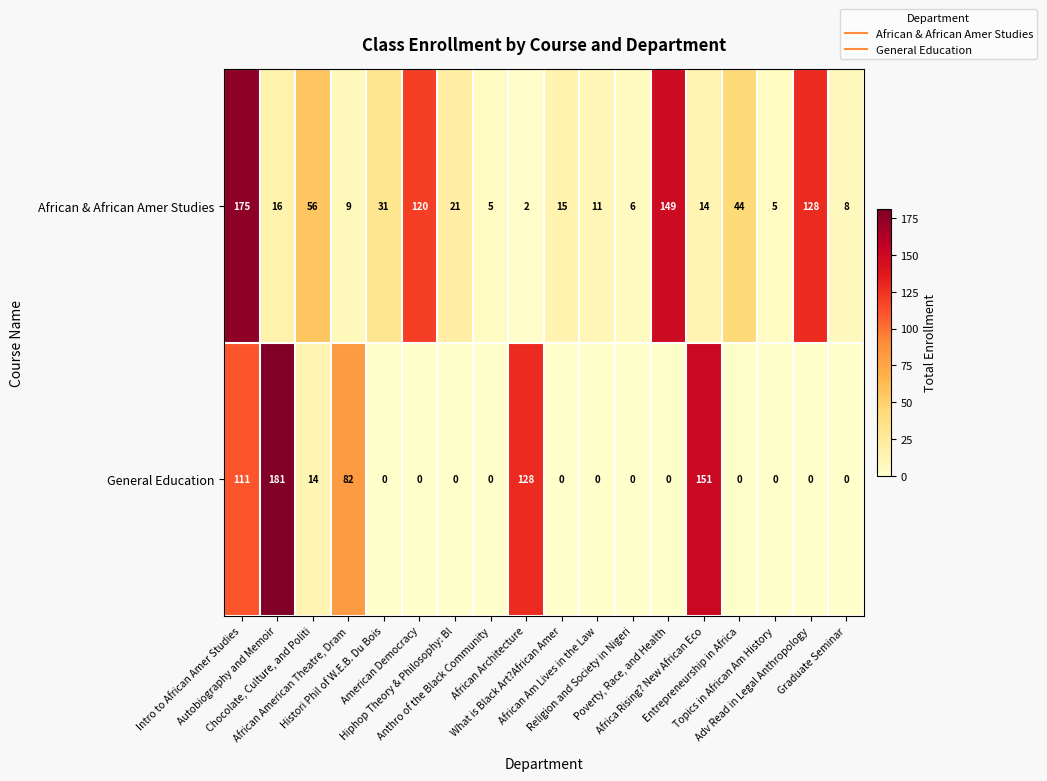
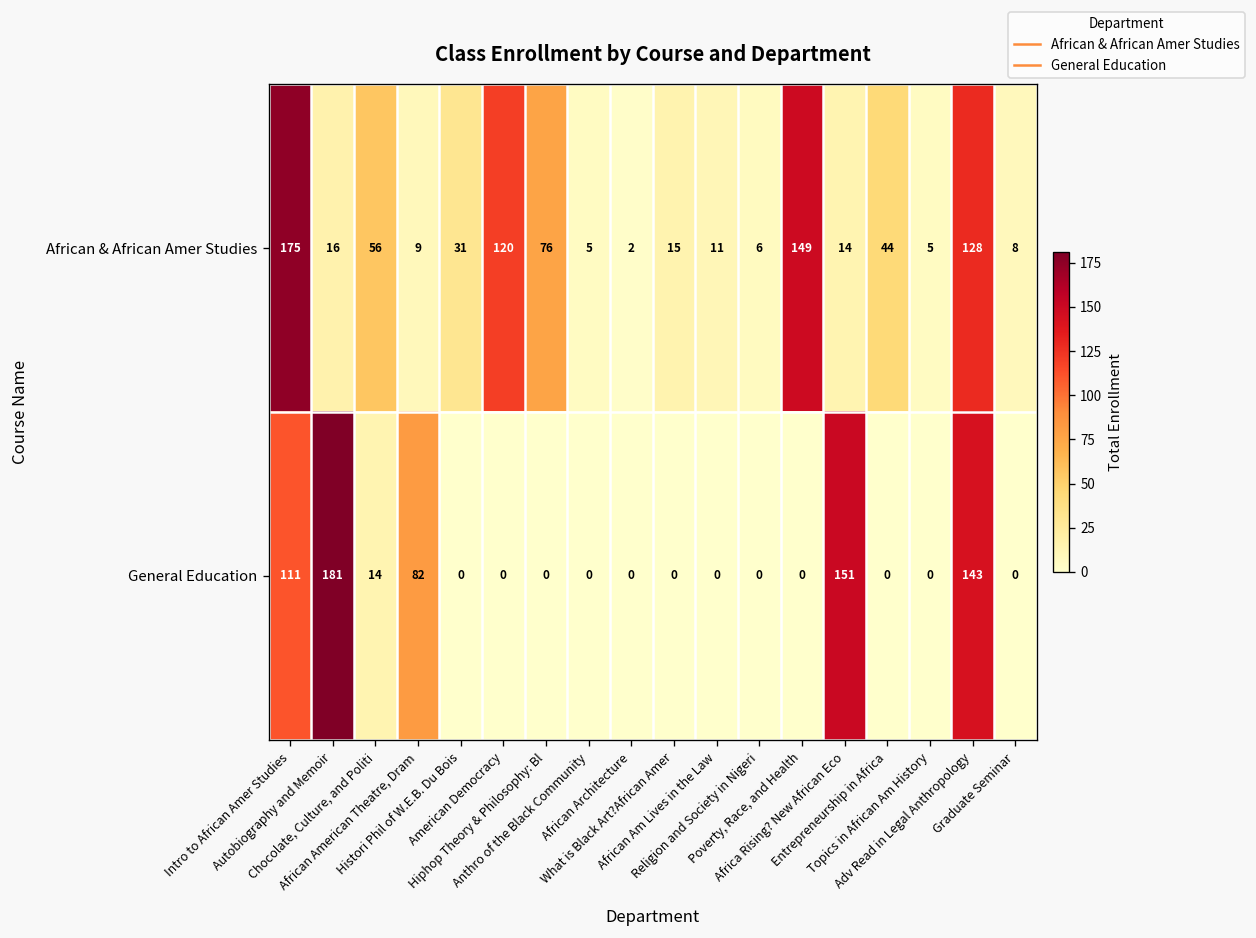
  {
    "African & African Amer Studies": {
      "Intro to African Amer Studies": 175,
      "Autobiography and Memoir": 16,
      "Chocolate, Culture, and Politi": 56,
      "African American Theatre, Dram": 9,
      "Histori Phil of W.E.B. Du Bois": 31,
      "American Democracy": 120,
-     "Hiphop Theory & Philosophy: Bl": 21,
+     "Hiphop Theory & Philosophy: Bl": 76,
      "Anthro of the Black Community": 5,
      "African Architecture": 2,
      "What is Black Art?African Amer": 15,
      "African Am Lives in the Law": 11,
      "Religion and Society in Nigeri": 6,
      "Poverty, Race, and Health": 149,
      "Africa Rising? New African Eco": 14,
      "Entrepreneurship in Africa": 44,
      "Topics in African Am History": 5,
      "Adv Read in Legal Anthropology": 128,
      "Graduate Seminar": 8
    },
    "General Education": {
      "Intro to African Amer Studies": 111,
      "Autobiography and Memoir": 181,
      "Chocolate, Culture, and Politi": 14,
      "African American Theatre, Dram": 82,
      "Histori Phil of W.E.B. Du Bois": 0,
      "American Democracy": 0,
      "Hiphop Theory & Philosophy: Bl": 0,
      "Anthro of the Black Community": 0,
-     "African Architecture": 128,
+     "African Architecture": 0,
      "What is Black Art?African Amer": 0,
      "African Am Lives in the Law": 0,
      "Religion and Society in Nigeri": 0,
      "Poverty, Race, and Health": 0,
      "Africa Rising? New African Eco": 151,
      "Entrepreneurship in Africa": 0,
      "Topics in African Am History": 0,
-     "Adv Read in Legal Anthropology": 0,
+     "Adv Read in Legal Anthropology": 143,
      "Graduate Seminar": 0
    }
  }
